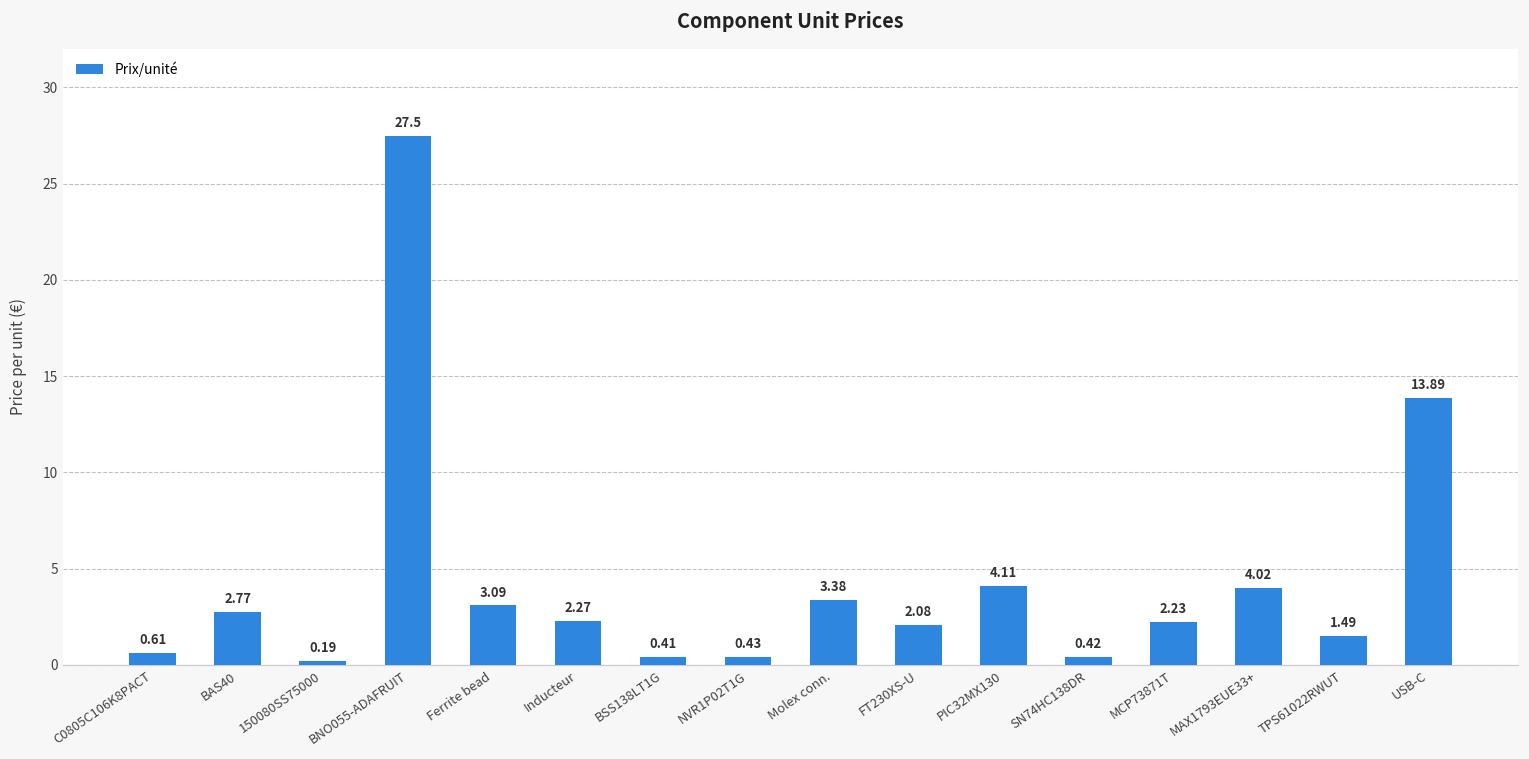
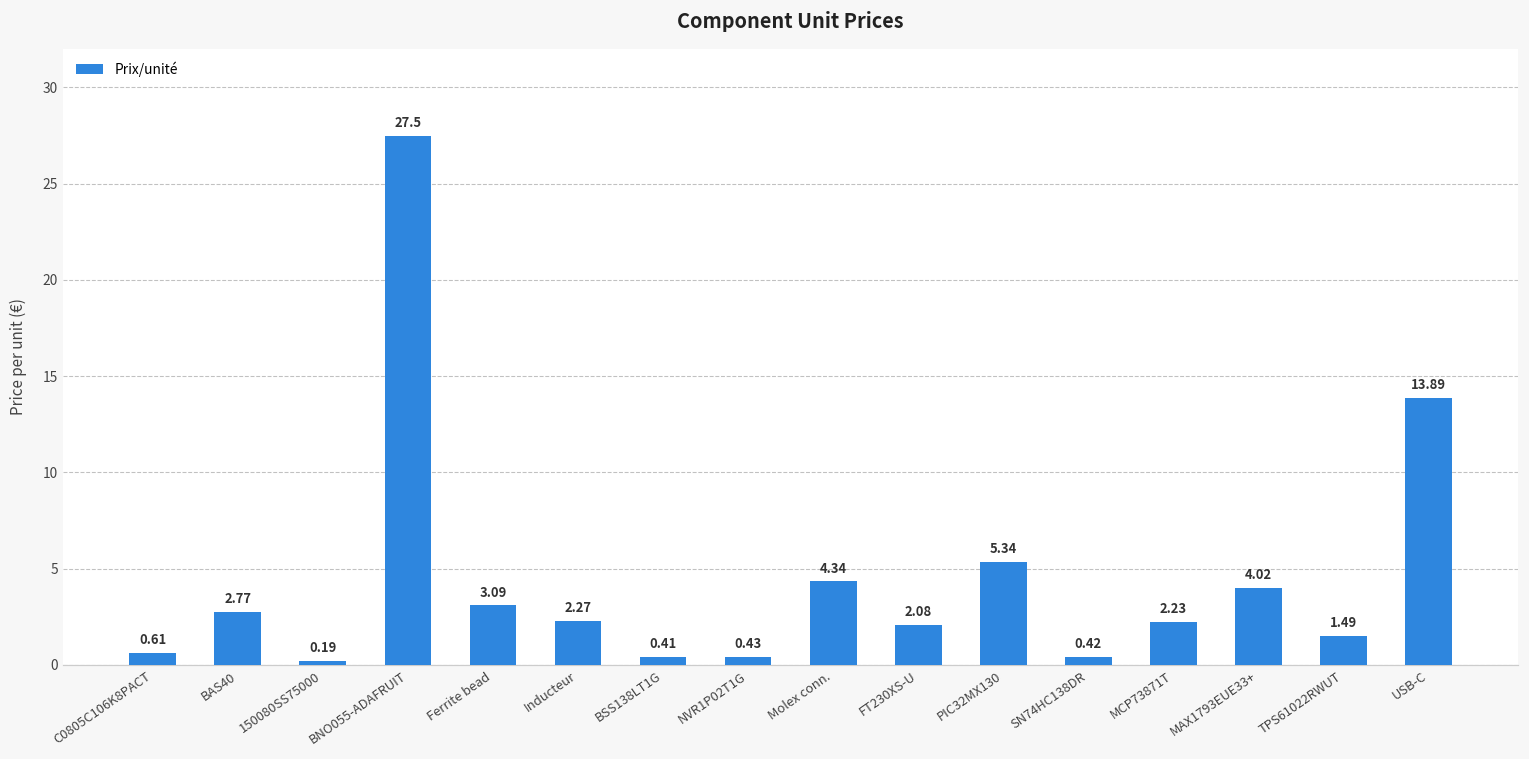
  {
    "C0805C106K8PACT": 0.61,
    "BAS40": 2.77,
    "150080SS75000": 0.19,
    "BNO055-ADAFRUIT": 27.5,
    "Ferrite bead": 3.09,
    "Inducteur": 2.27,
    "BSS138LT1G": 0.41,
    "NVR1P02T1G": 0.43,
-   "Molex conn.": 3.38,
+   "Molex conn.": 4.34,
    "FT230XS-U": 2.08,
-   "PIC32MX130": 4.11,
+   "PIC32MX130": 5.34,
    "SN74HC138DR": 0.42,
    "MCP73871T": 2.23,
    "MAX1793EUE33+": 4.02,
    "TPS61022RWUT": 1.49,
    "USB-C": 13.89
  }
